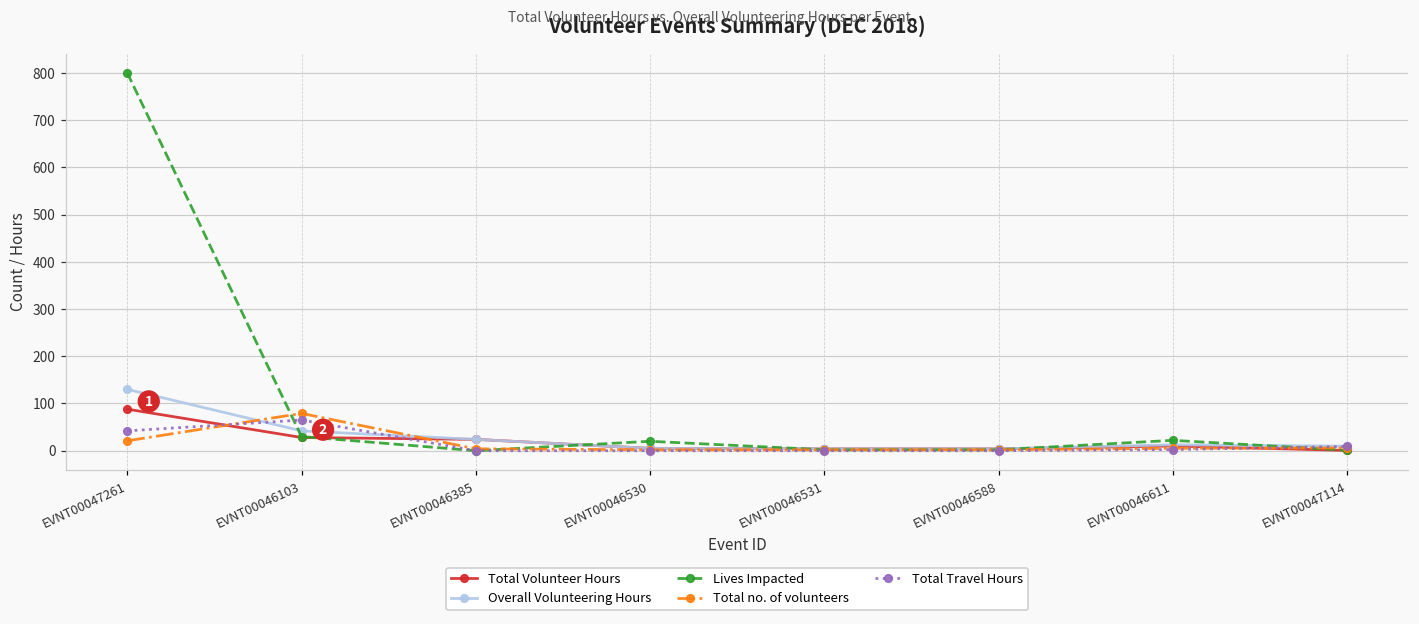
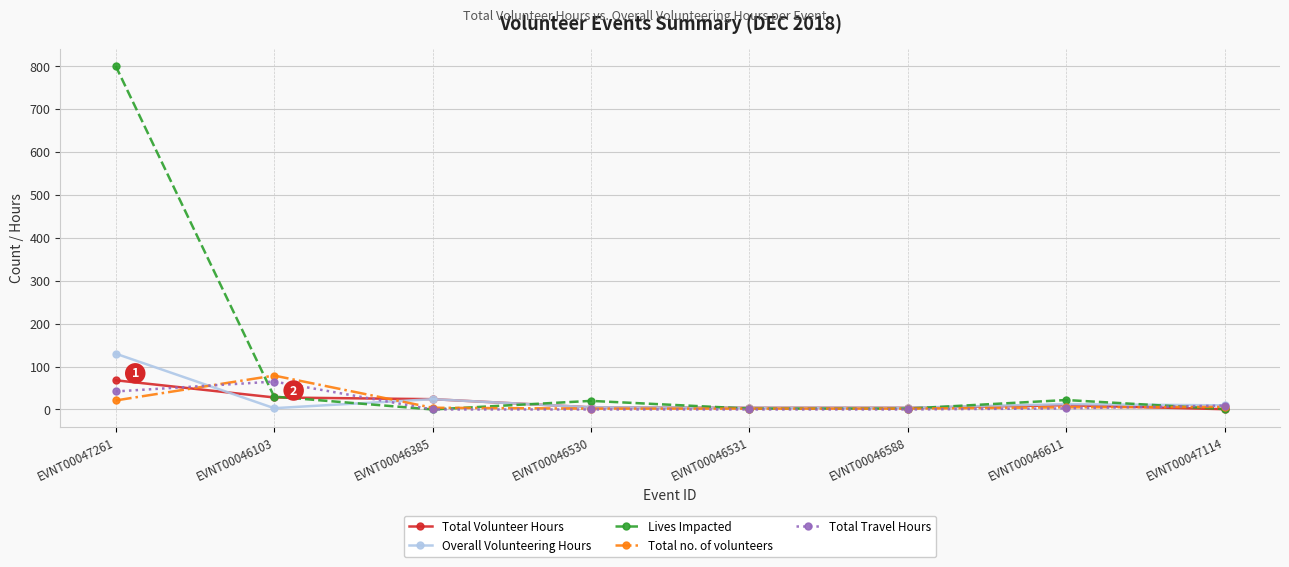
  {
    "Total Volunteer Hours": {
-     "EVNT00047261": 90
+     "EVNT00047261": 70
    },
    "Overall Volunteering Hours": {
      "EVNT00047261": 130,
-     "EVNT00046103": 40
+     "EVNT00046103": 0
    },
    "Lives Impacted": {
      "EVNT00047261": 800,
      "EVNT00046530": 20,
      "EVNT00046611": 20
    },
    "Total no. of volunteers": {
      "EVNT00047261": 20,
      "EVNT00046103": 80
    },
    "Total Travel Hours": {
      "EVNT00047261": 40
    }
  }
